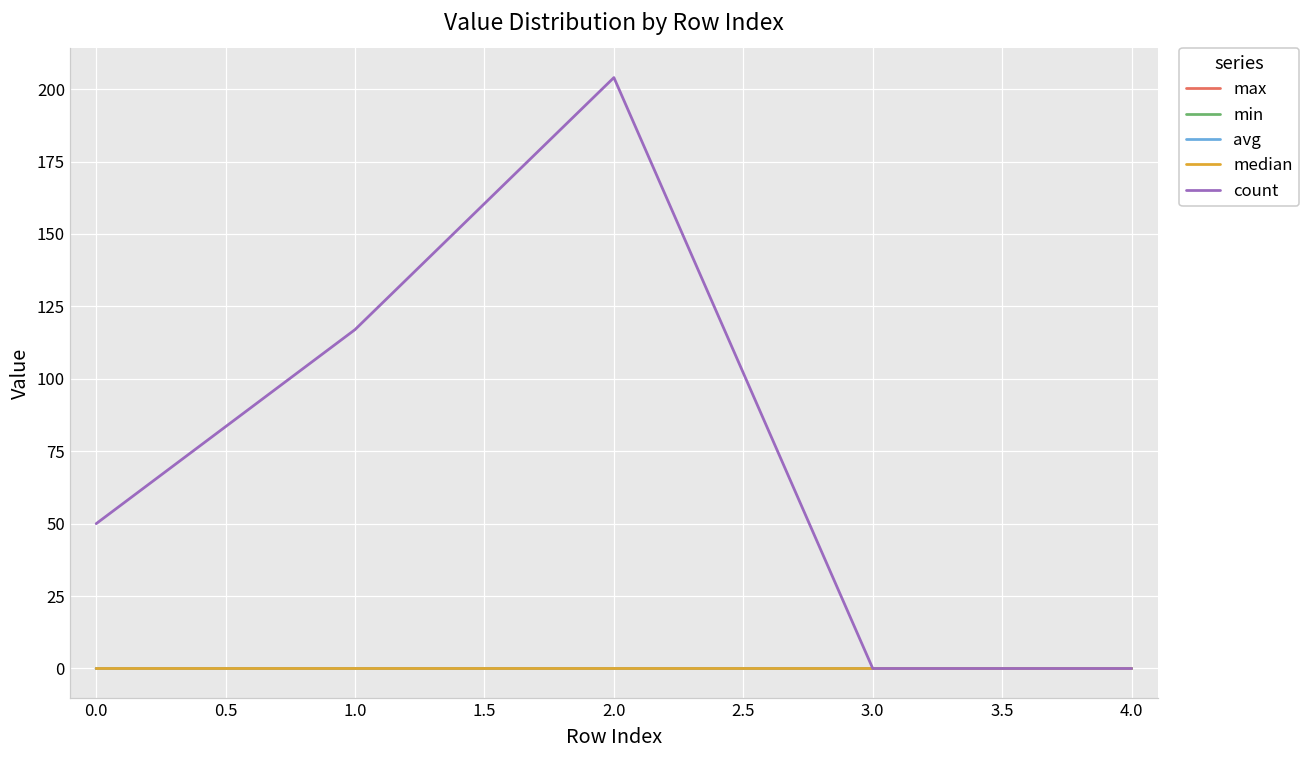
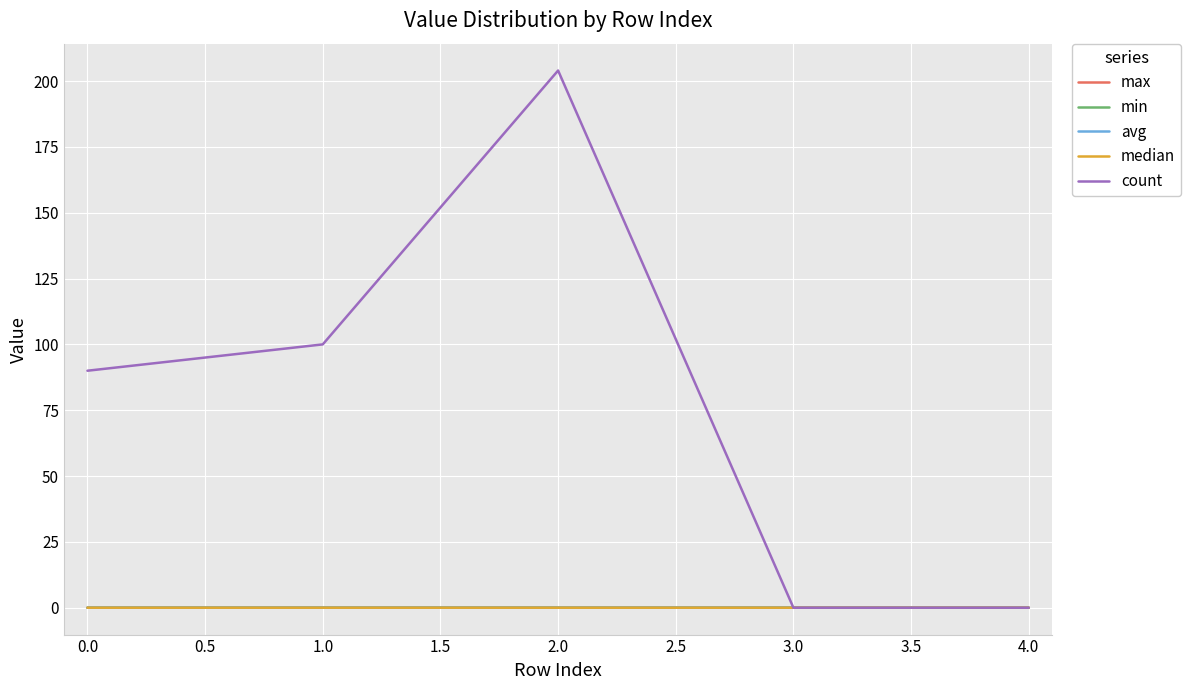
  {
    "median": {
      "0.0": 0,
      "1.0": 0,
      "2.0": 0
    },
    "count": {
-     "0.0": 50,
-     "1.0": 117,
+     "0.0": 90,
+     "1.0": 100,
      "2.0": 204
    }
  }
